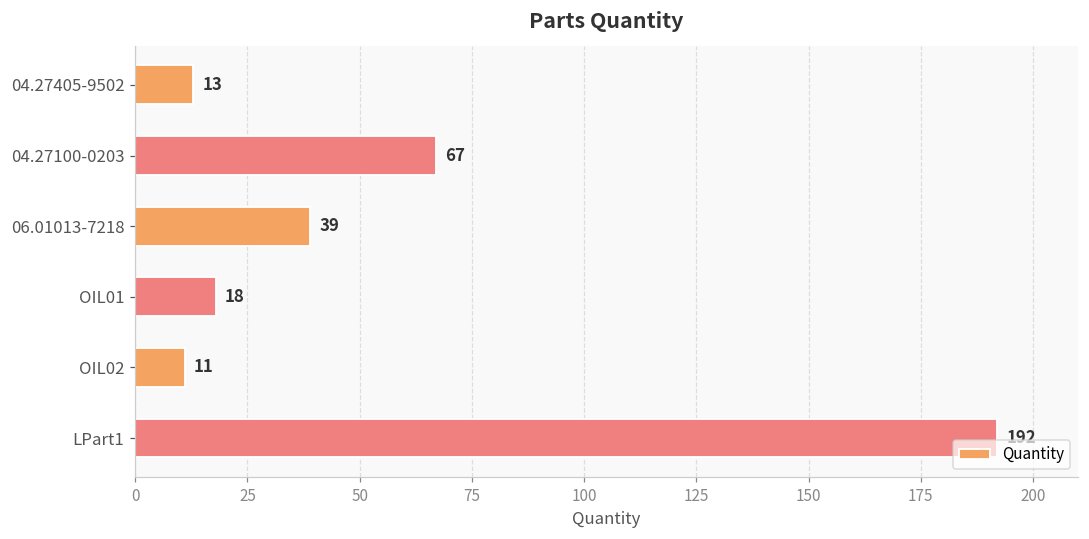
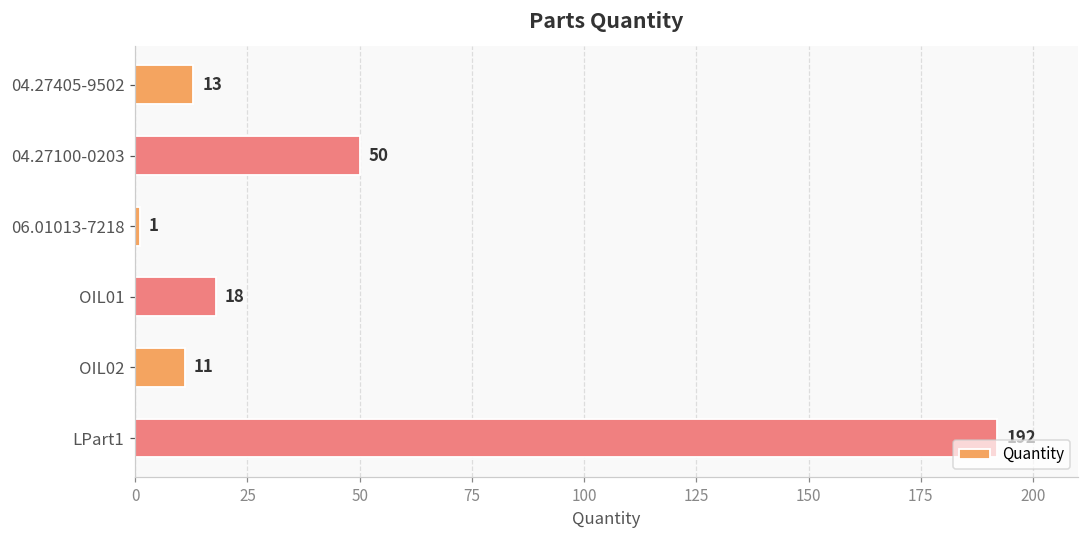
  {
    "04.27405-9502": 13,
-   "04.27100-0203": 67,
-   "06.01013-7218": 39,
+   "04.27100-0203": 50,
+   "06.01013-7218": 1,
    "OIL01": 18,
    "OIL02": 11
  }
